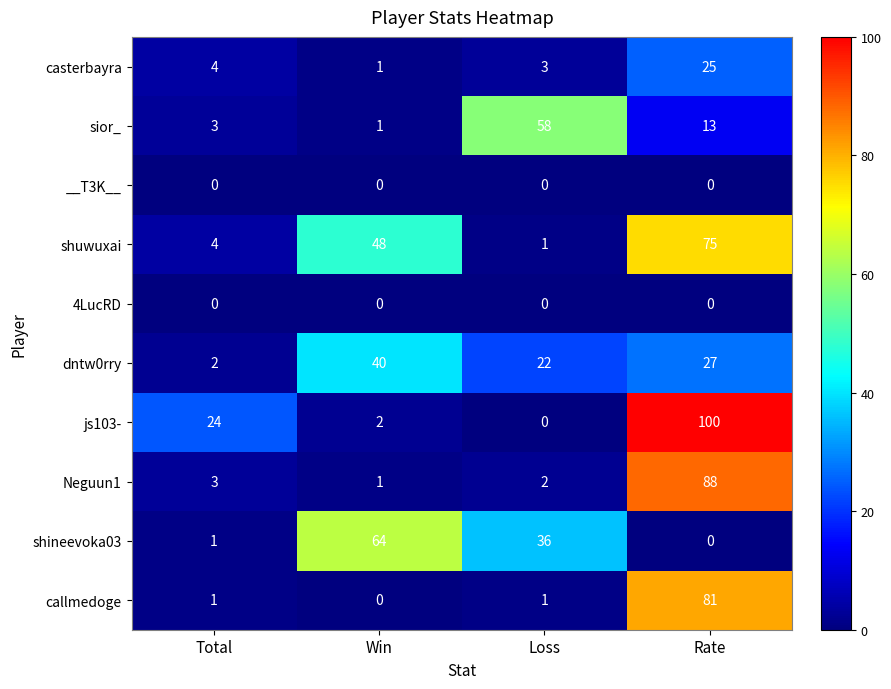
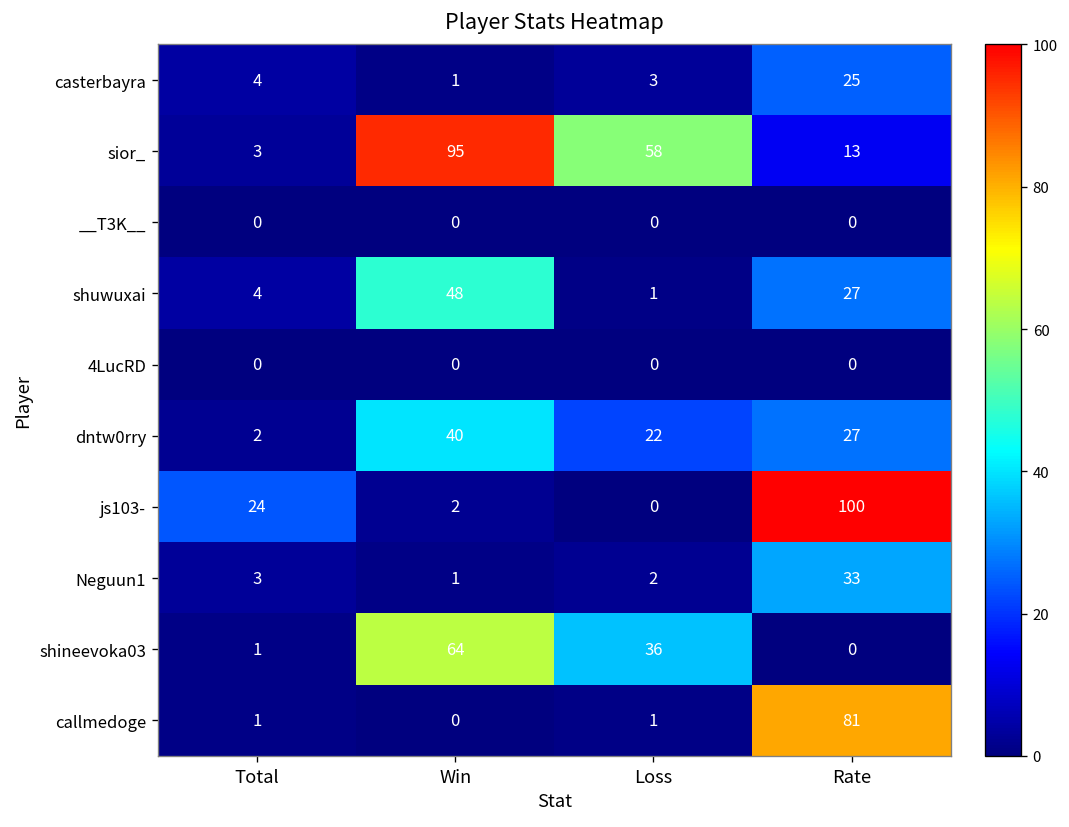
  {
    "casterbayra": {
      "Total": 4,
      "Win": 1,
      "Loss": 3,
      "Rate": 25
    },
    "sior_": {
      "Total": 3,
-     "Win": 1,
+     "Win": 95,
      "Loss": 58,
      "Rate": 13
    },
    "__T3K__": {
      "Total": 0,
      "Win": 0,
      "Loss": 0,
      "Rate": 0
    },
    "shuwuxai": {
      "Total": 4,
      "Win": 48,
      "Loss": 1,
-     "Rate": 75
+     "Rate": 27
    },
    "4LucRD": {
      "Total": 0,
      "Win": 0,
      "Loss": 0,
      "Rate": 0
    },
    "dntw0rry": {
      "Total": 2,
      "Win": 40,
      "Loss": 22,
      "Rate": 27
    },
    "js103-": {
      "Total": 24,
      "Win": 2,
      "Loss": 0,
      "Rate": 100
    },
    "Neguun1": {
      "Total": 3,
      "Win": 1,
      "Loss": 2,
-     "Rate": 88
+     "Rate": 33
    },
    "shineevoka03": {
      "Total": 1,
      "Win": 64,
      "Loss": 36,
      "Rate": 0
    },
    "callmedoge": {
      "Total": 1,
      "Win": 0,
      "Loss": 1,
      "Rate": 81
    }
  }
